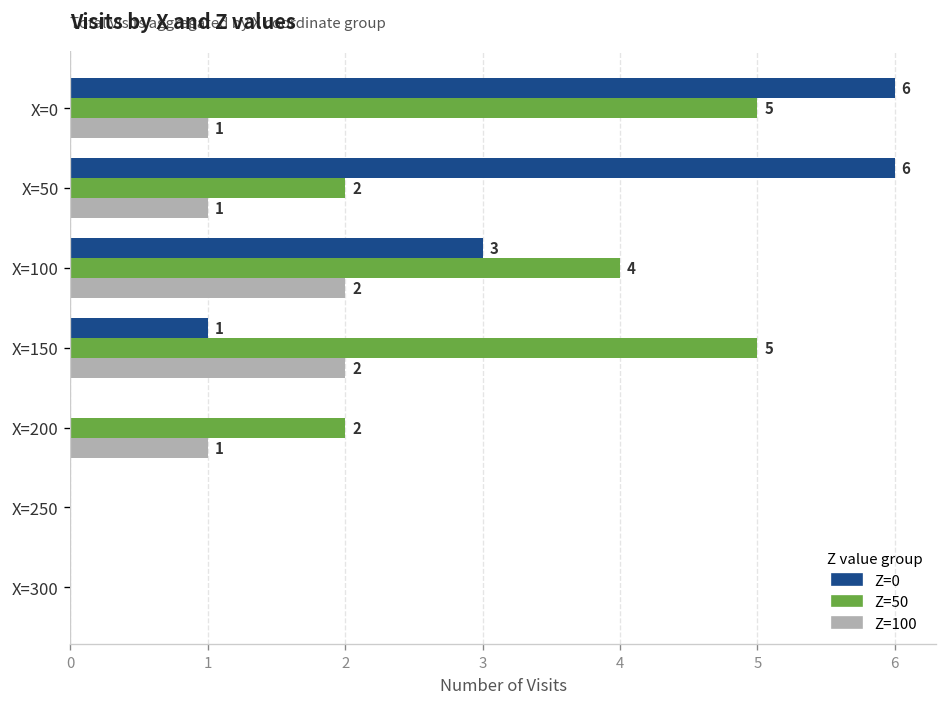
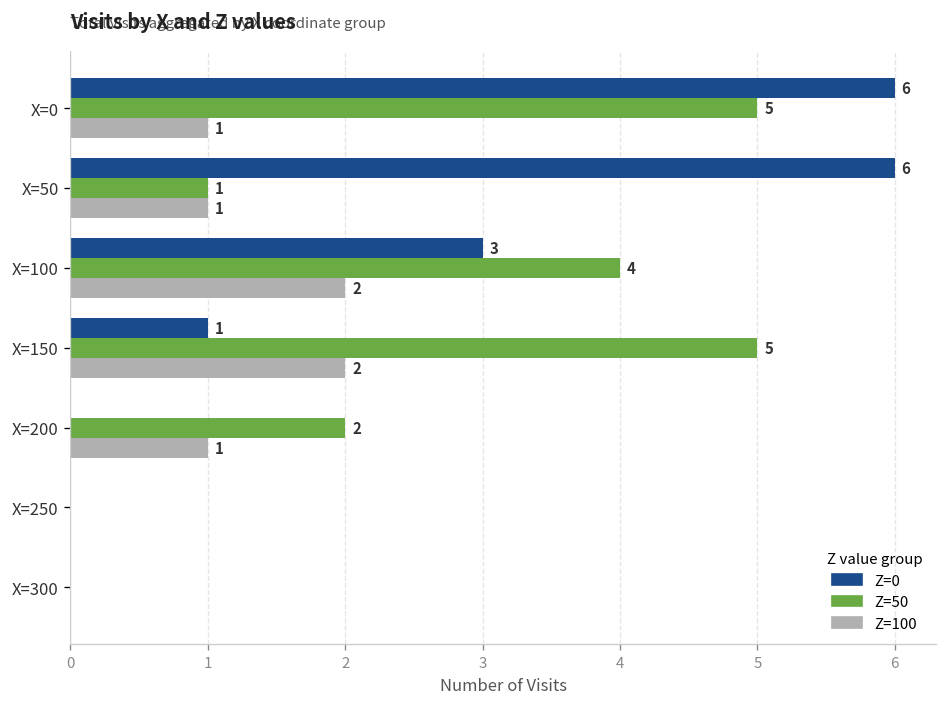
  {
    "Z=0": {
      "X=0": 6,
      "X=50": 6,
      "X=100": 3,
      "X=150": 1
    },
    "Z=50": {
      "X=0": 5,
-     "X=50": 2,
+     "X=50": 1,
      "X=100": 4,
      "X=150": 5,
      "X=200": 2
    },
    "Z=100": {
      "X=0": 1,
      "X=50": 1,
      "X=100": 2,
      "X=150": 2,
      "X=200": 1
    }
  }
